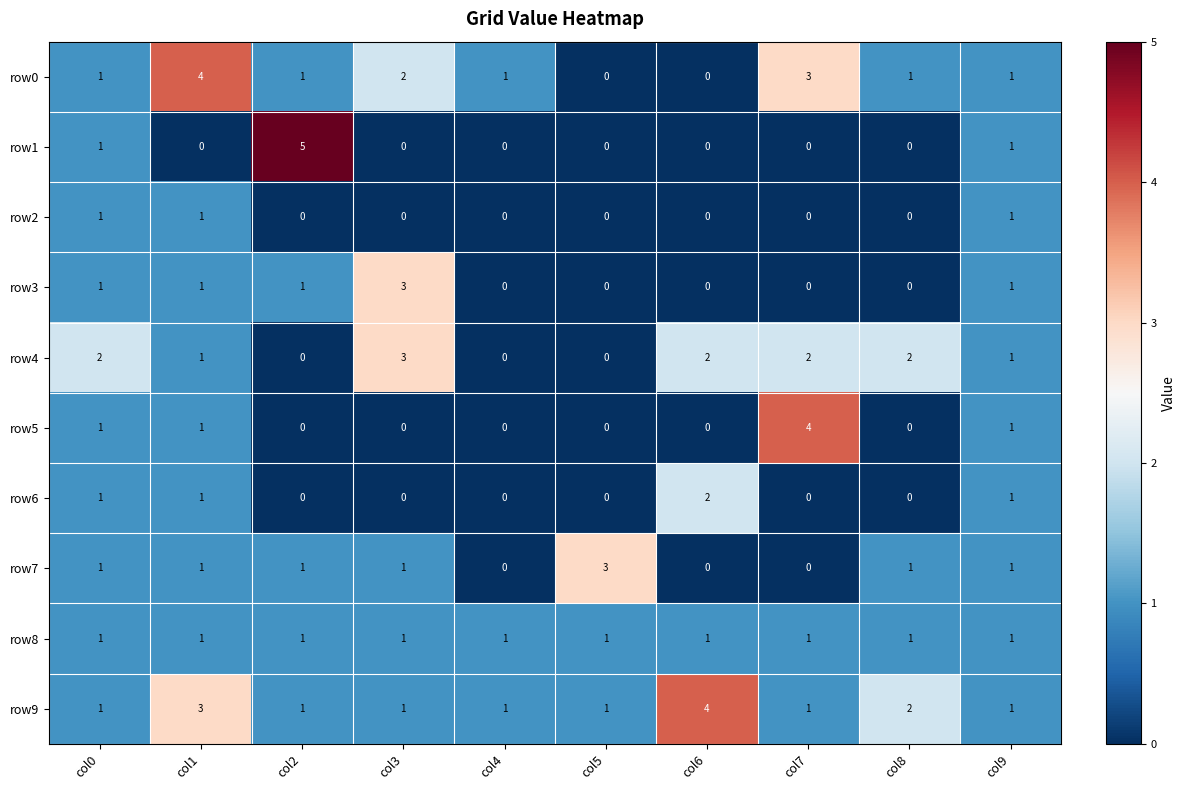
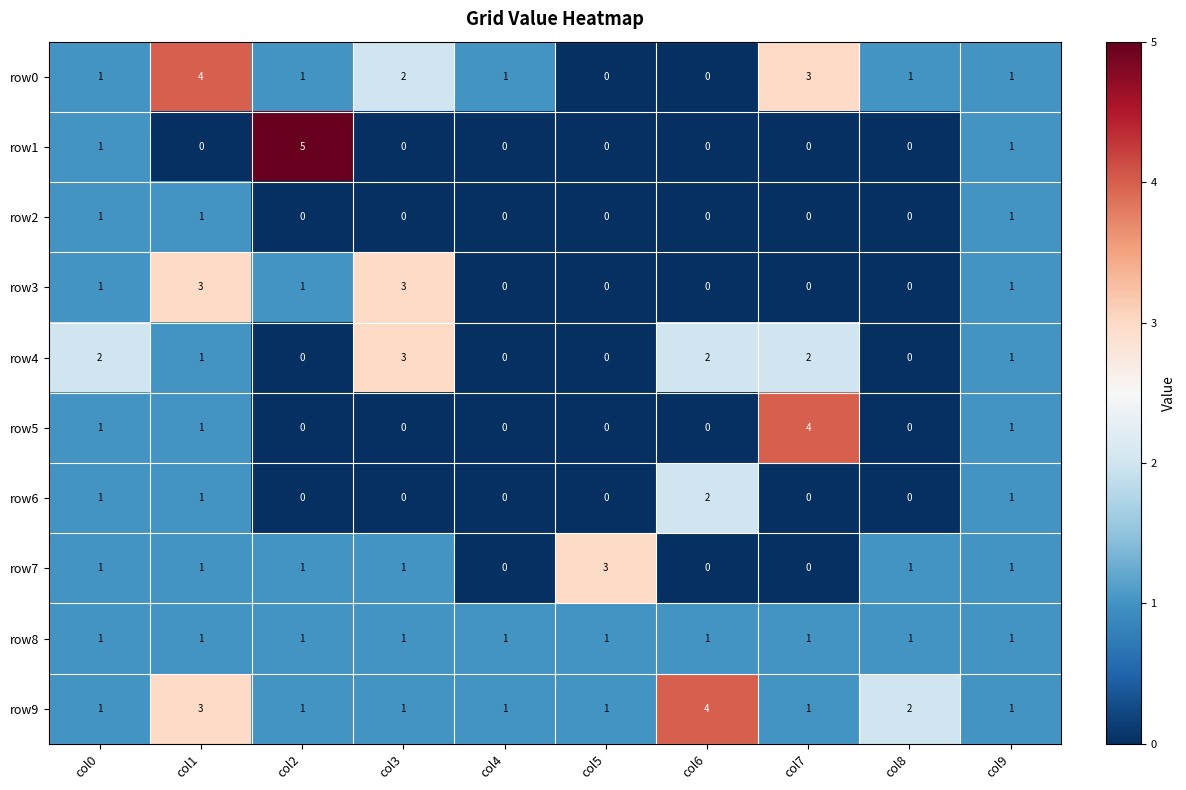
  {
    "row0": {
      "col0": 1,
      "col1": 4,
      "col2": 1,
      "col3": 2,
      "col4": 1,
      "col5": 0,
      "col6": 0,
      "col7": 3,
      "col8": 1,
      "col9": 1
    },
    "row1": {
      "col0": 1,
      "col1": 0,
      "col2": 5,
      "col3": 0,
      "col4": 0,
      "col5": 0,
      "col6": 0,
      "col7": 0,
      "col8": 0,
      "col9": 1
    },
    "row2": {
      "col0": 1,
      "col1": 1,
      "col2": 0,
      "col3": 0,
      "col4": 0,
      "col5": 0,
      "col6": 0,
      "col7": 0,
      "col8": 0,
      "col9": 1
    },
    "row3": {
      "col0": 1,
-     "col1": 1,
+     "col1": 3,
      "col2": 1,
      "col3": 3,
      "col4": 0,
      "col5": 0,
      "col6": 0,
      "col7": 0,
      "col8": 0,
      "col9": 1
    },
    "row4": {
      "col0": 2,
      "col1": 1,
      "col2": 0,
      "col3": 3,
      "col4": 0,
      "col5": 0,
      "col6": 2,
      "col7": 2,
-     "col8": 2,
+     "col8": 0,
      "col9": 1
    },
    "row5": {
      "col0": 1,
      "col1": 1,
      "col2": 0,
      "col3": 0,
      "col4": 0,
      "col5": 0,
      "col6": 0,
      "col7": 4,
      "col8": 0,
      "col9": 1
    },
    "row6": {
      "col0": 1,
      "col1": 1,
      "col2": 0,
      "col3": 0,
      "col4": 0,
      "col5": 0,
      "col6": 2,
      "col7": 0,
      "col8": 0,
      "col9": 1
    },
    "row7": {
      "col0": 1,
      "col1": 1,
      "col2": 1,
      "col3": 1,
      "col4": 0,
      "col5": 3,
      "col6": 0,
      "col7": 0,
      "col8": 1,
      "col9": 1
    },
    "row8": {
      "col0": 1,
      "col1": 1,
      "col2": 1,
      "col3": 1,
      "col4": 1,
      "col5": 1,
      "col6": 1,
      "col7": 1,
      "col8": 1,
      "col9": 1
    },
    "row9": {
      "col0": 1,
      "col1": 3,
      "col2": 1,
      "col3": 1,
      "col4": 1,
      "col5": 1,
      "col6": 4,
      "col7": 1,
      "col8": 2,
      "col9": 1
    }
  }
